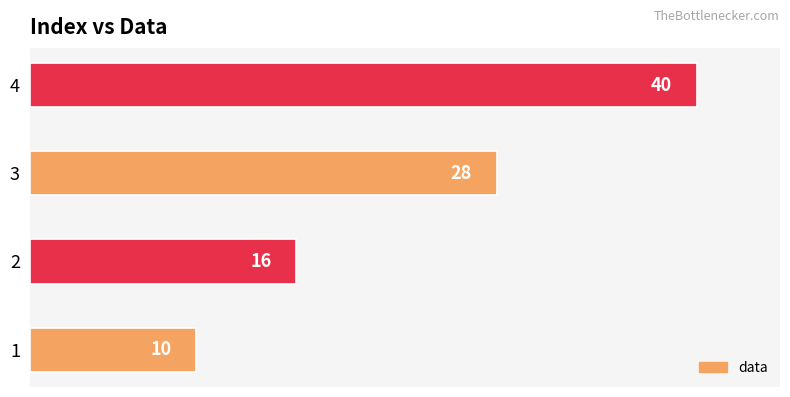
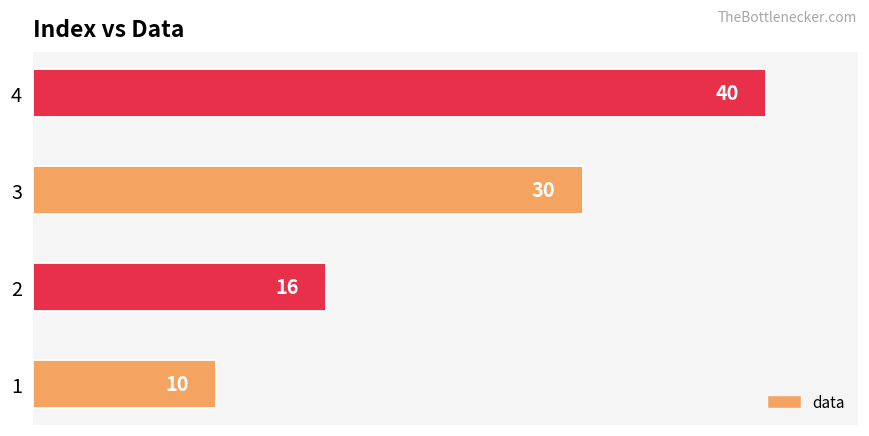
  {
    "4": 40,
-   "3": 28,
+   "3": 30,
    "2": 16,
    "1": 10
  }
